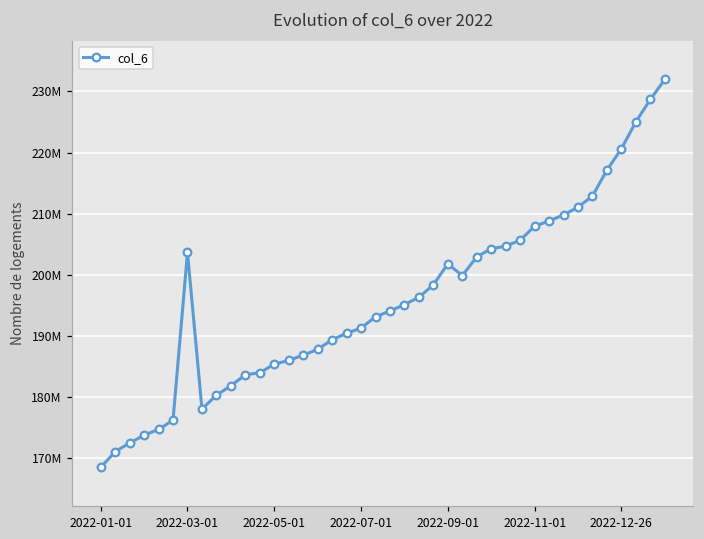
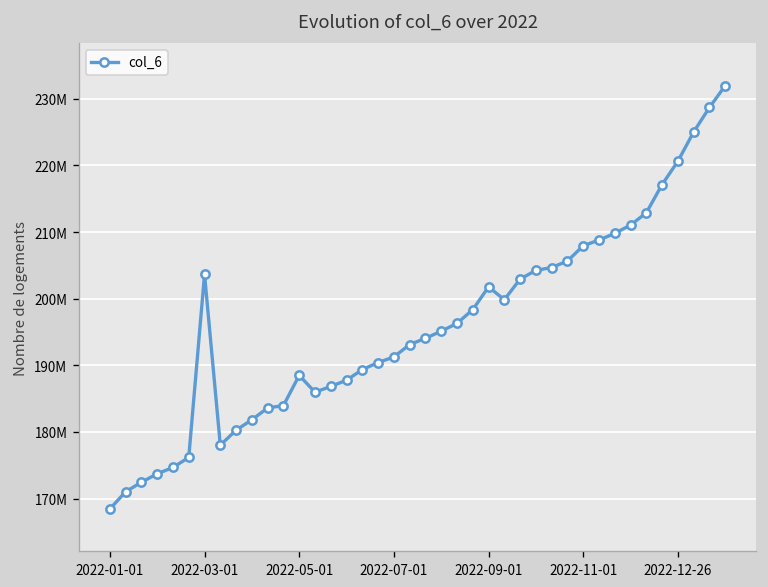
  {
    "2022-01-01": 168000000,
    "2022-03-01": 204000000,
-   "2022-05-01": 185000000,
+   "2022-05-01": 188000000,
    "2022-07-01": 191000000,
    "2022-09-01": 202000000,
    "2022-11-01": 208000000,
    "2022-12-26": 221000000
  }
